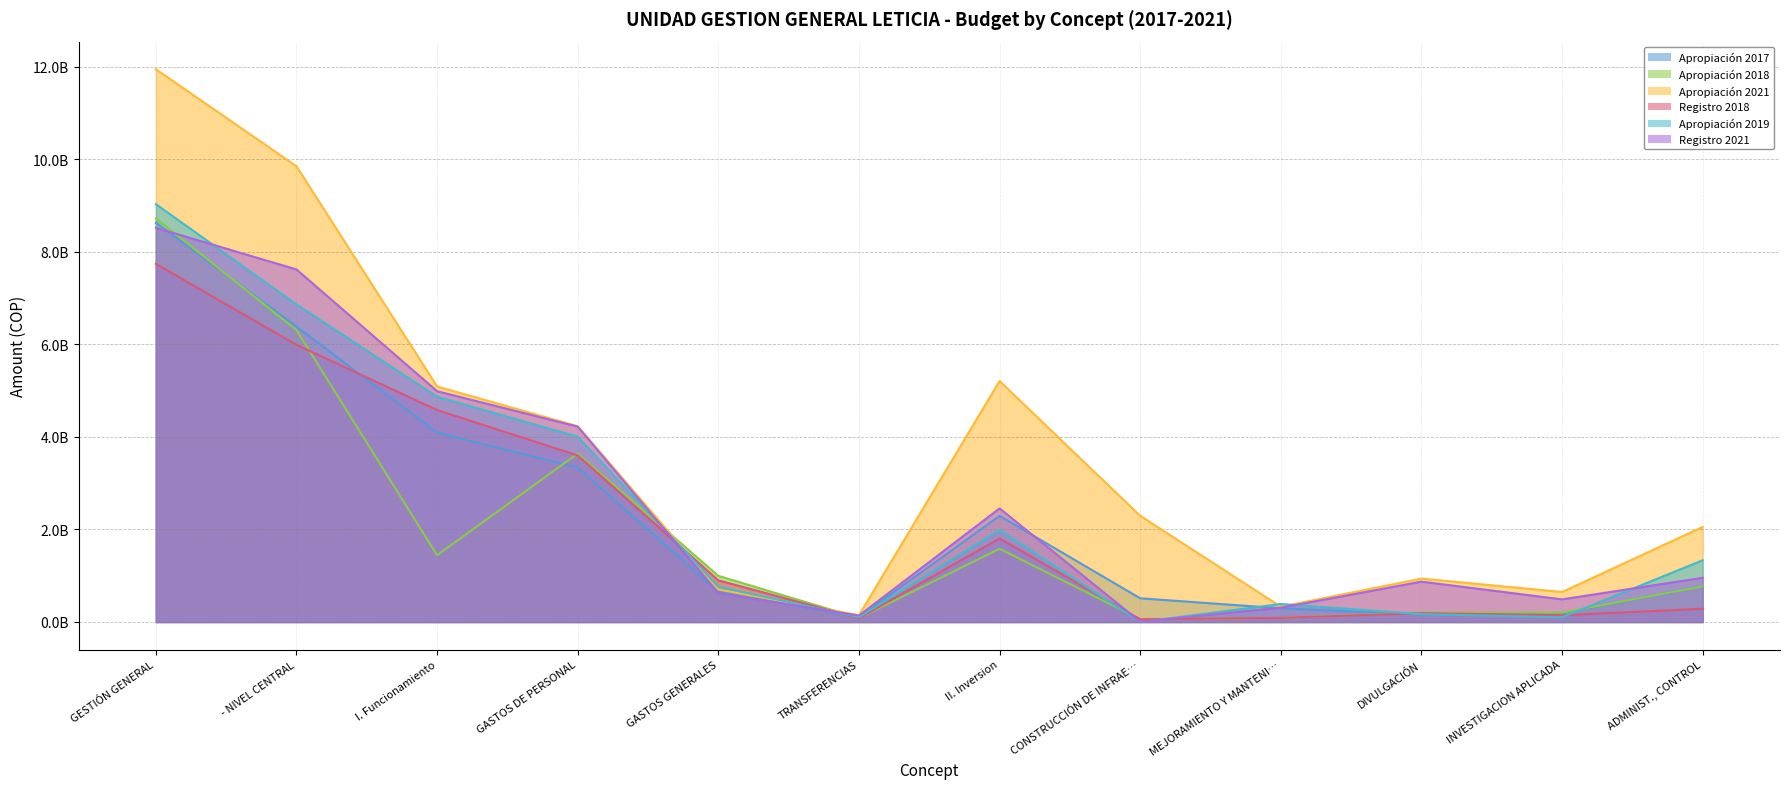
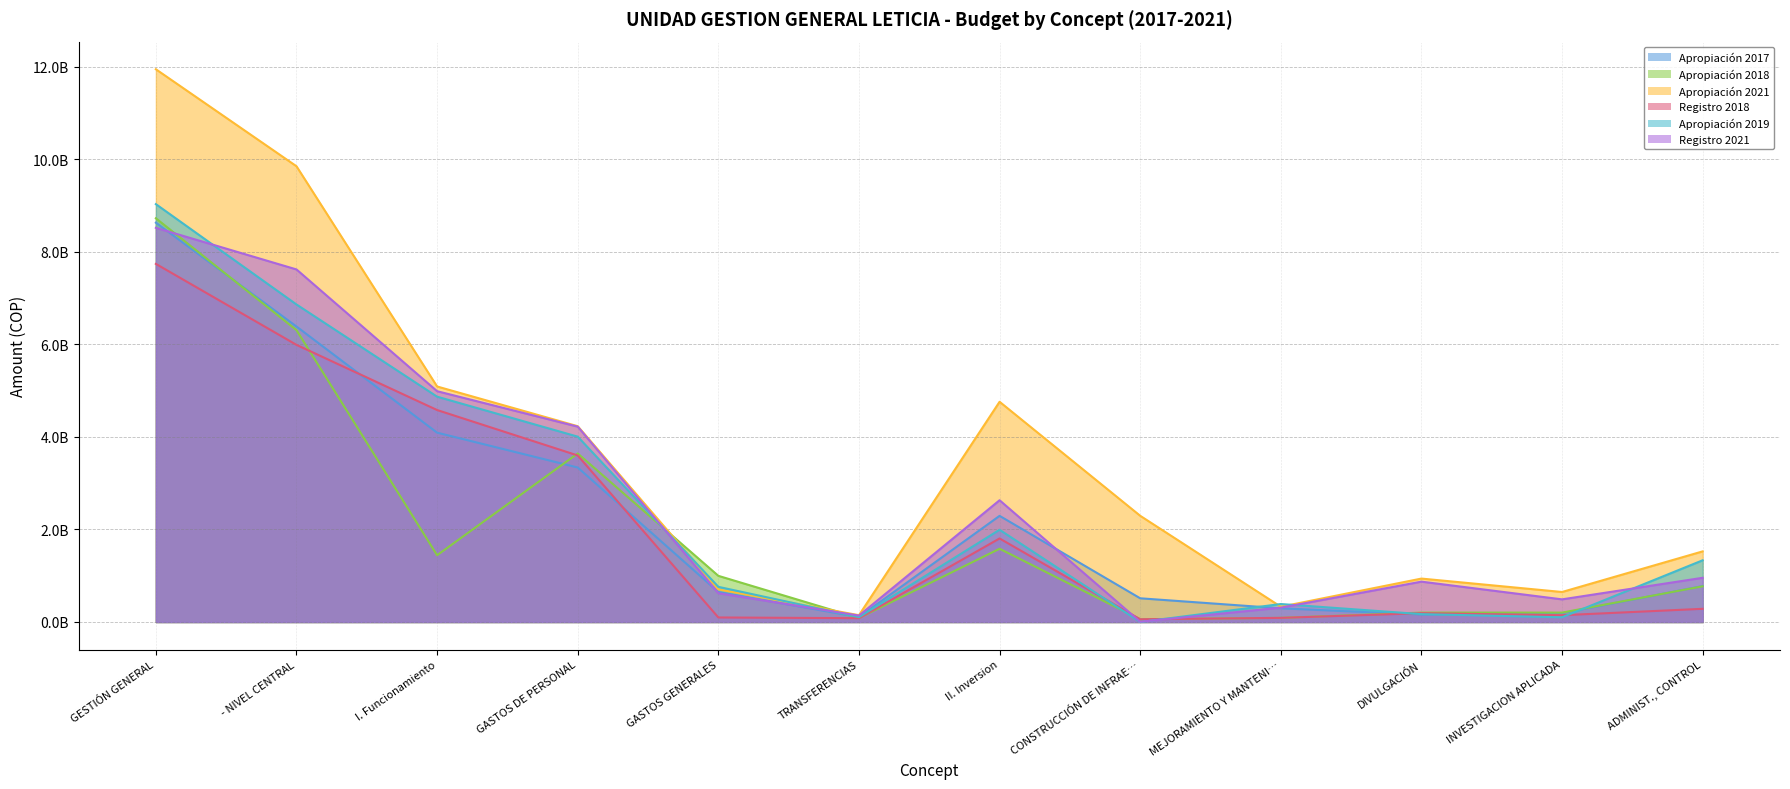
  {
    "Apropiación 2018": {
      "GESTIÓN GENERAL": 8700000000,
      "- NIVEL CENTRAL": 6300000000,
      "I. Funcionamiento": 1400000000,
      "GASTOS GENERALES": 1000000000,
      "II. Inversion": 1600000000
    },
    "Apropiación 2021": {
      "GESTIÓN GENERAL": 11900000000,
      "- NIVEL CENTRAL": 9800000000,
      "I. Funcionamiento": 5100000000,
-     "II. Inversion": 5200000000,
+     "II. Inversion": 4800000000,
      "CONSTRUCCIÓN DE INFRAE…": 2300000000,
      "DIVULGACIÓN": 900000000,
      "INVESTIGACION APLICADA": 600000000,
-     "ADMINIST., CONTROL": 2100000000
+     "ADMINIST., CONTROL": 1500000000
    },
    "Registro 2018": {
      "GESTIÓN GENERAL": 7700000000,
      "- NIVEL CENTRAL": 6000000000,
      "I. Funcionamiento": 4600000000,
-     "GASTOS GENERALES": 900000000,
+     "GASTOS GENERALES": 100000000,
      "II. Inversion": 1800000000,
      "ADMINIST., CONTROL": 300000000
    },
    "Registro 2021": {
      "GESTIÓN GENERAL": 8500000000,
      "- NIVEL CENTRAL": 7600000000,
      "I. Funcionamiento": 5000000000,
-     "II. Inversion": 2500000000,
+     "II. Inversion": 2600000000,
      "DIVULGACIÓN": 900000000,
      "INVESTIGACION APLICADA": 500000000,
      "ADMINIST., CONTROL": 1000000000
    }
  }
